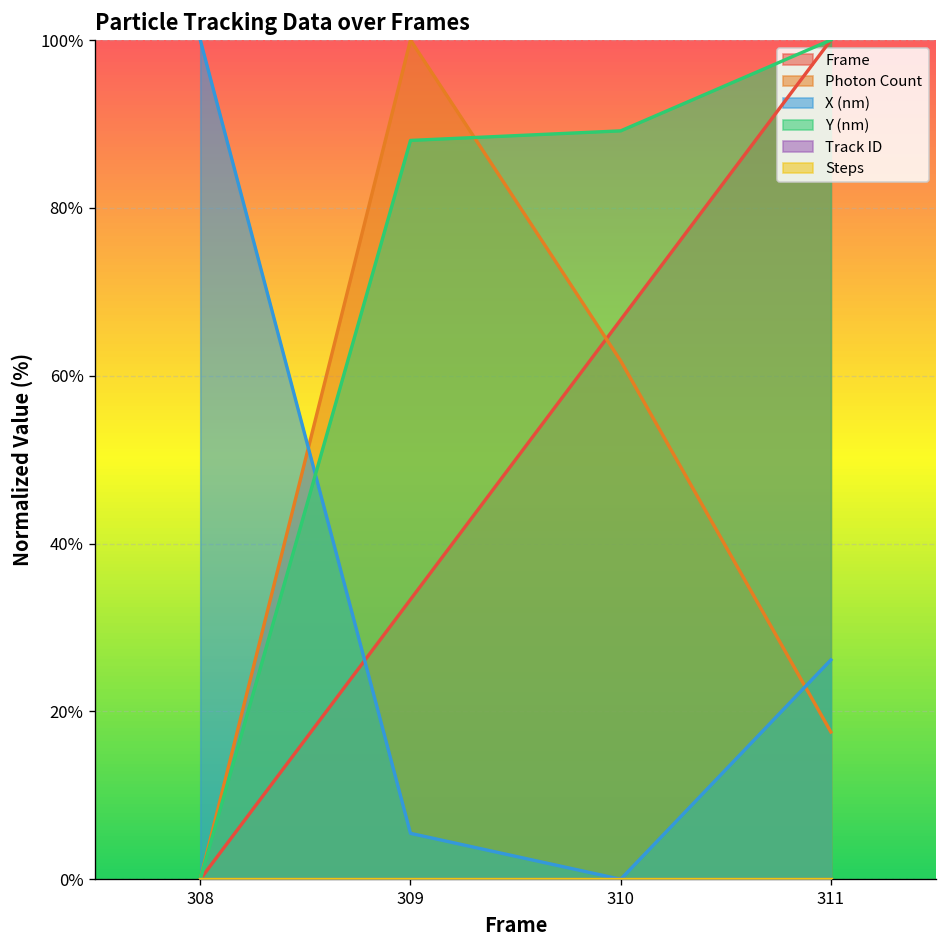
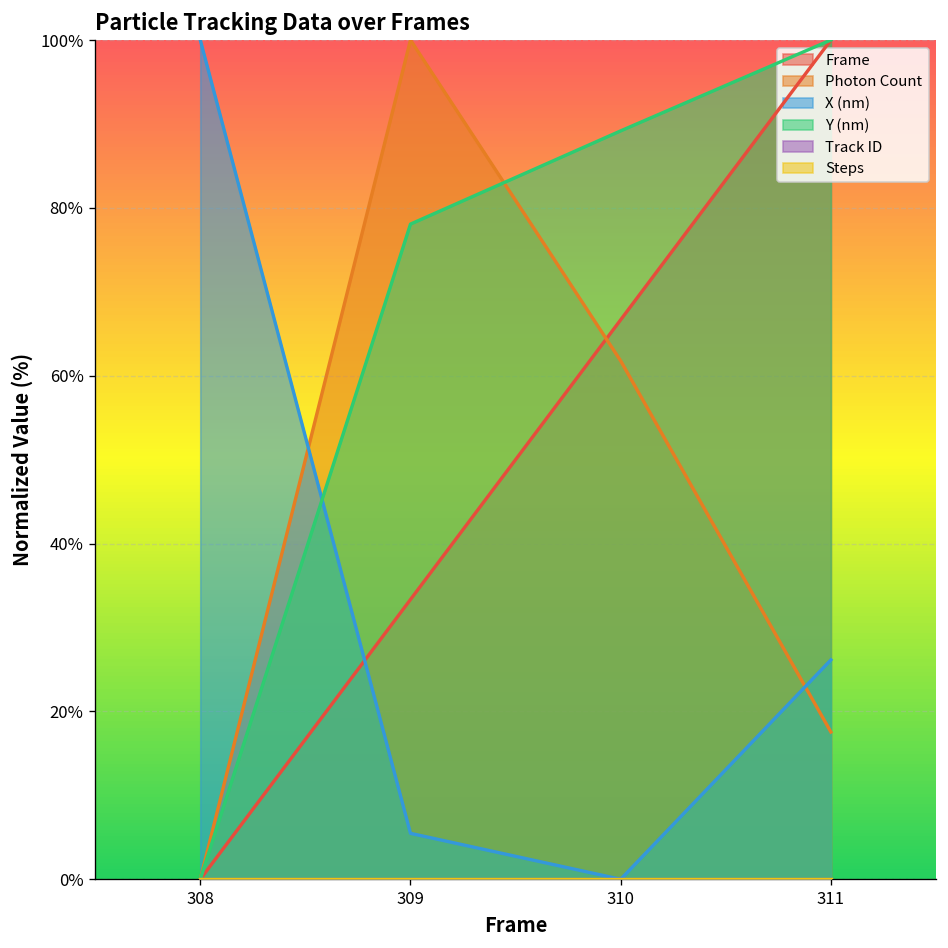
  {
    "X (nm)": {
      "308": "100%",
      "309": "5%",
      "311": "26%"
    },
    "Y (nm)": {
-     "309": "88%",
+     "309": "78%",
      "310": "89%"
    },
    "Steps": {
      "309": "0%",
      "311": "0%"
    }
  }
